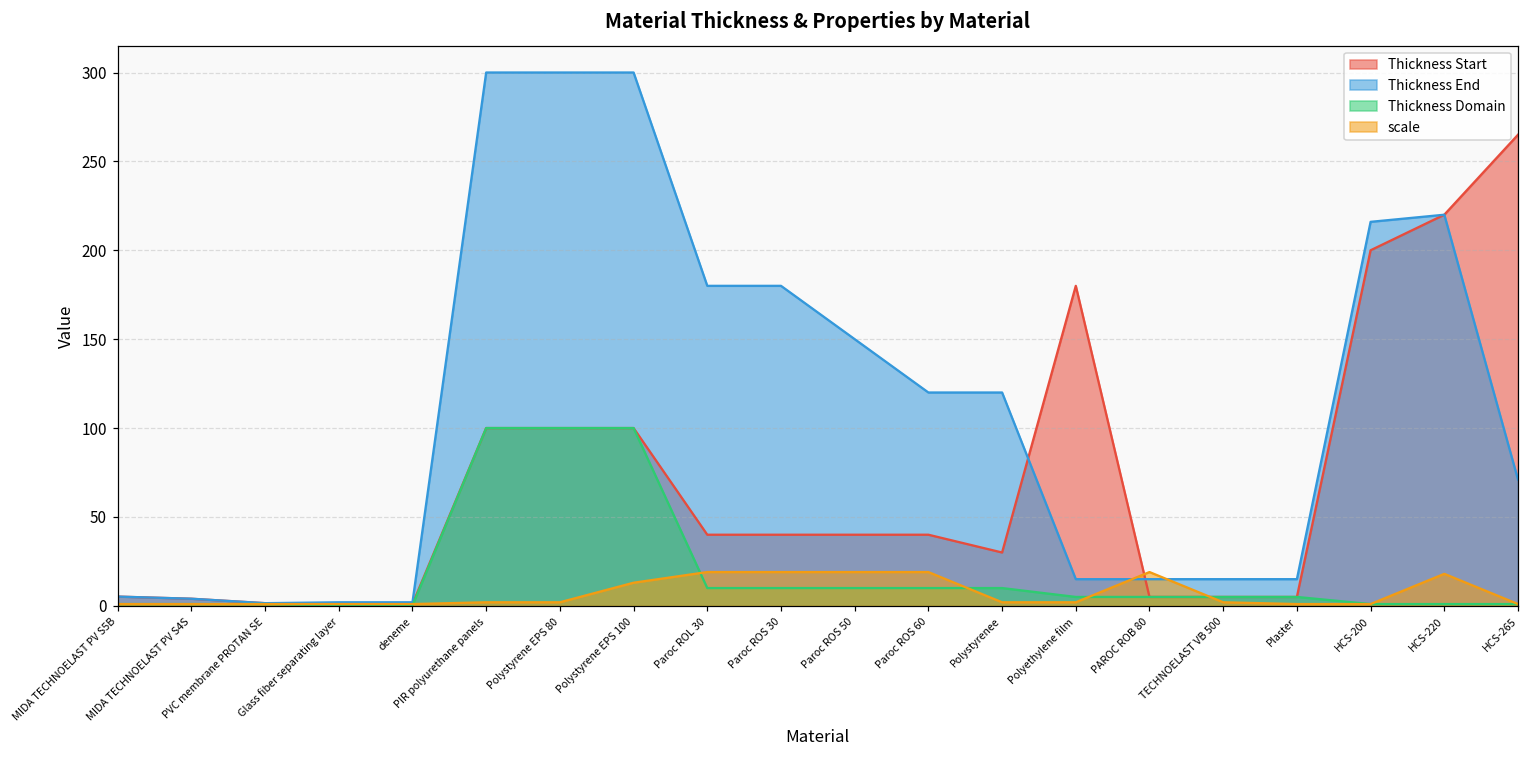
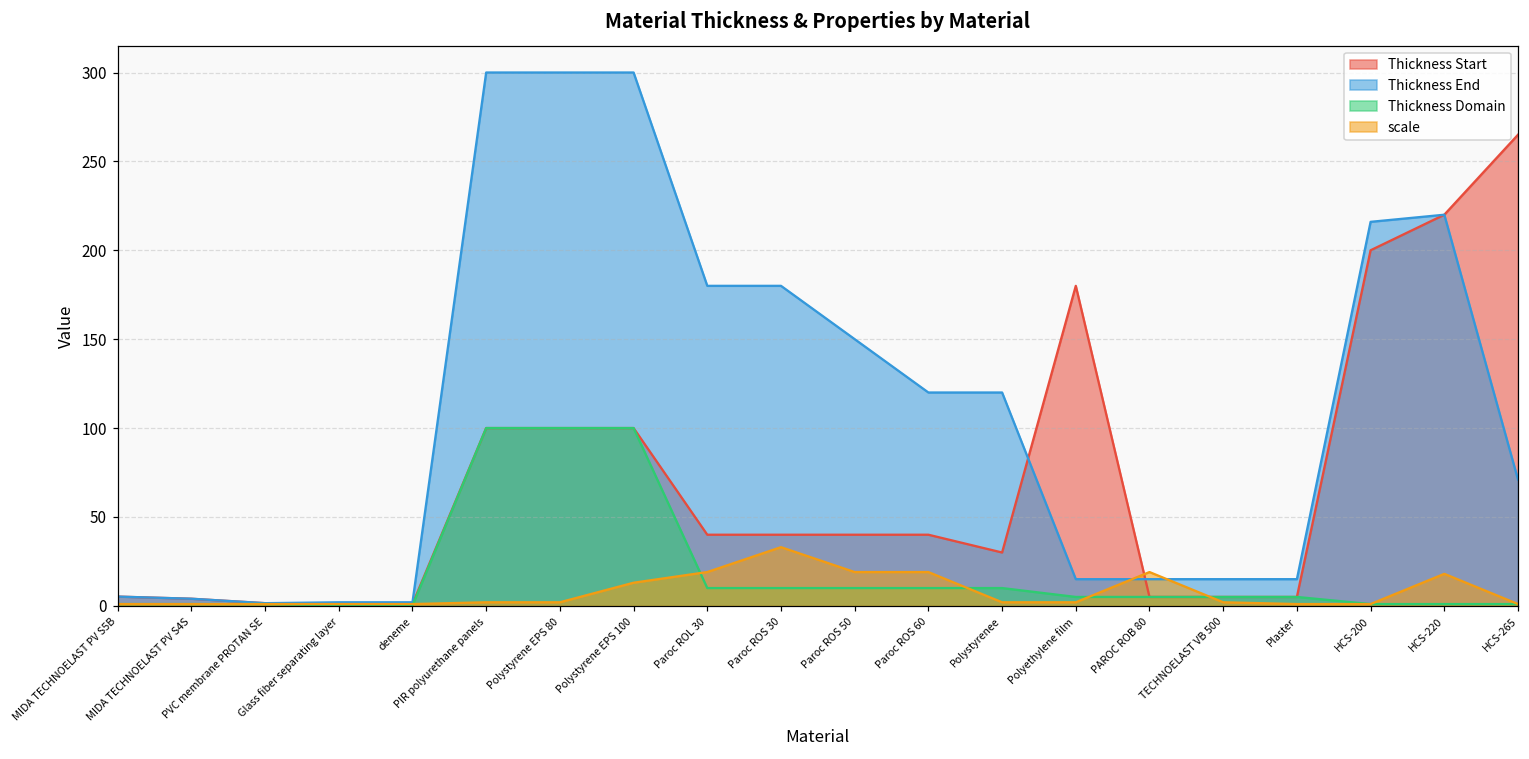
  {
    "Thickness Start": {
      "Paroc ROL 30": 40,
      "Paroc ROS 30": 40,
      "Paroc ROS 50": 40,
      "Paroc ROS 60": 40,
      "Polystyrenee": 30,
      "Polyethylene film": 180,
      "HCS-200": 200,
      "HCS-265": 265
    },
    "Thickness End": {
      "PIR polyurethane panels": 300,
      "Polystyrene EPS 80": 300,
      "Polystyrene EPS 100": 300,
      "Paroc ROL 30": 180,
      "Paroc ROS 30": 180,
      "Paroc ROS 50": 150,
      "Paroc ROS 60": 120,
      "Polystyrenee": 120,
      "Polyethylene film": 15,
      "PAROC ROB 80": 15,
      "TECHNOELAST VB 500": 15,
      "Plaster": 15,
      "HCS-200": 216,
      "HCS-265": 71
    },
    "Thickness Domain": {
      "Paroc ROL 30": 10,
      "Paroc ROS 30": 10,
      "Paroc ROS 50": 10,
      "Paroc ROS 60": 10,
      "Polystyrenee": 10,
      "Polyethylene film": 5,
      "HCS-220": 1
    },
    "scale": {
      "PIR polyurethane panels": 2,
      "Polystyrene EPS 80": 2,
      "Polystyrene EPS 100": 13,
      "Paroc ROL 30": 19,
-     "Paroc ROS 30": 19,
+     "Paroc ROS 30": 33,
      "Paroc ROS 50": 19,
      "Paroc ROS 60": 19,
      "Polystyrenee": 2,
      "Polyethylene film": 2,
      "PAROC ROB 80": 19,
      "TECHNOELAST VB 500": 2,
      "Plaster": 1,
      "HCS-220": 18
    }
  }
